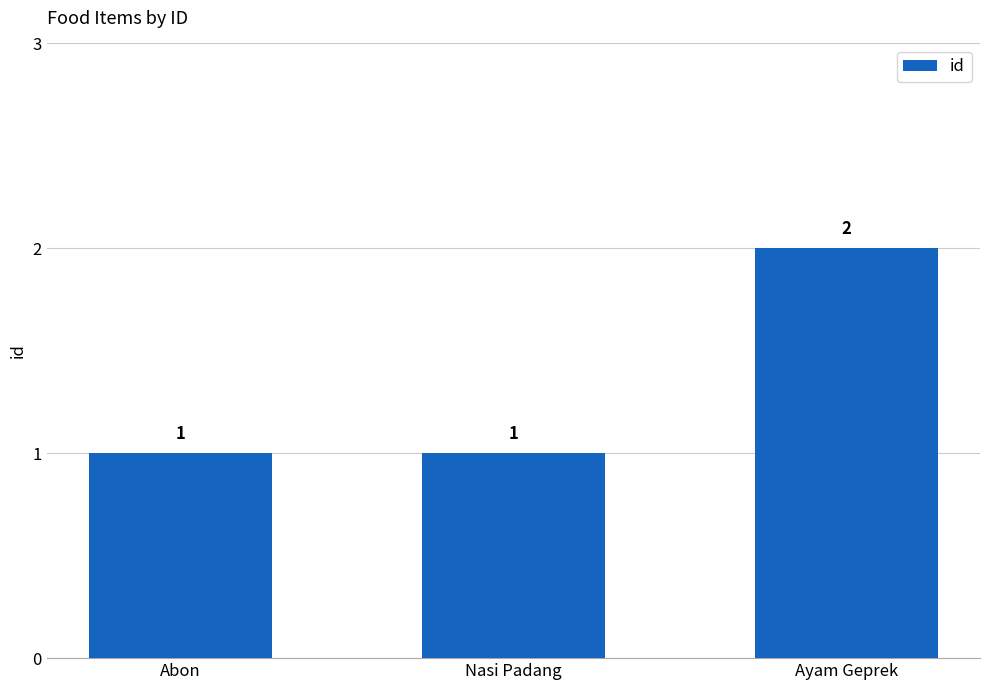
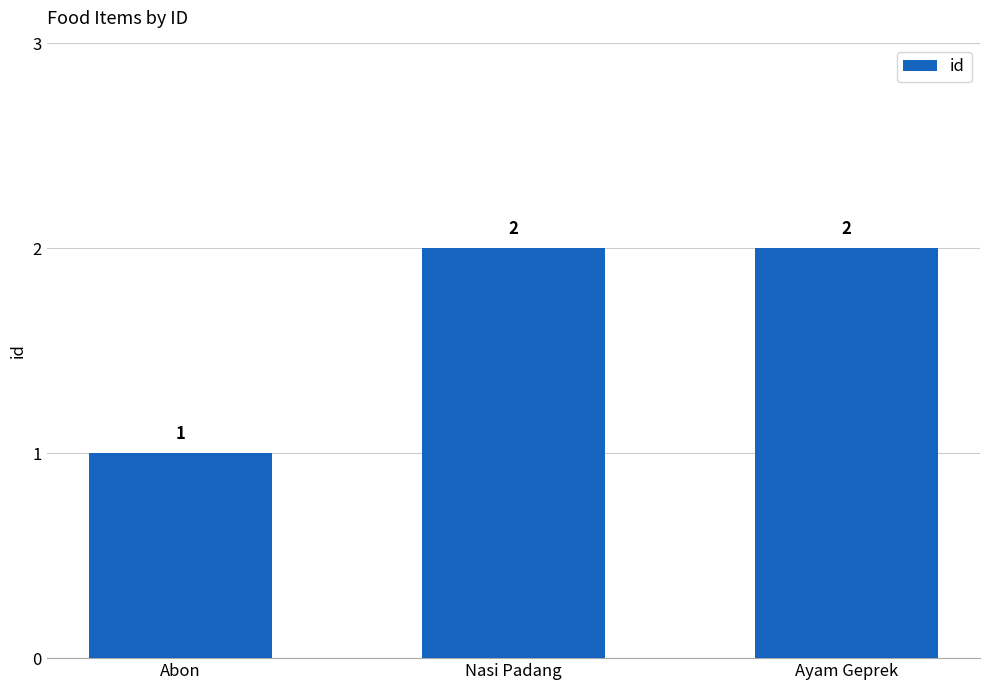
  {
    "Abon": 1,
-   "Nasi Padang": 1,
+   "Nasi Padang": 2,
    "Ayam Geprek": 2
  }
